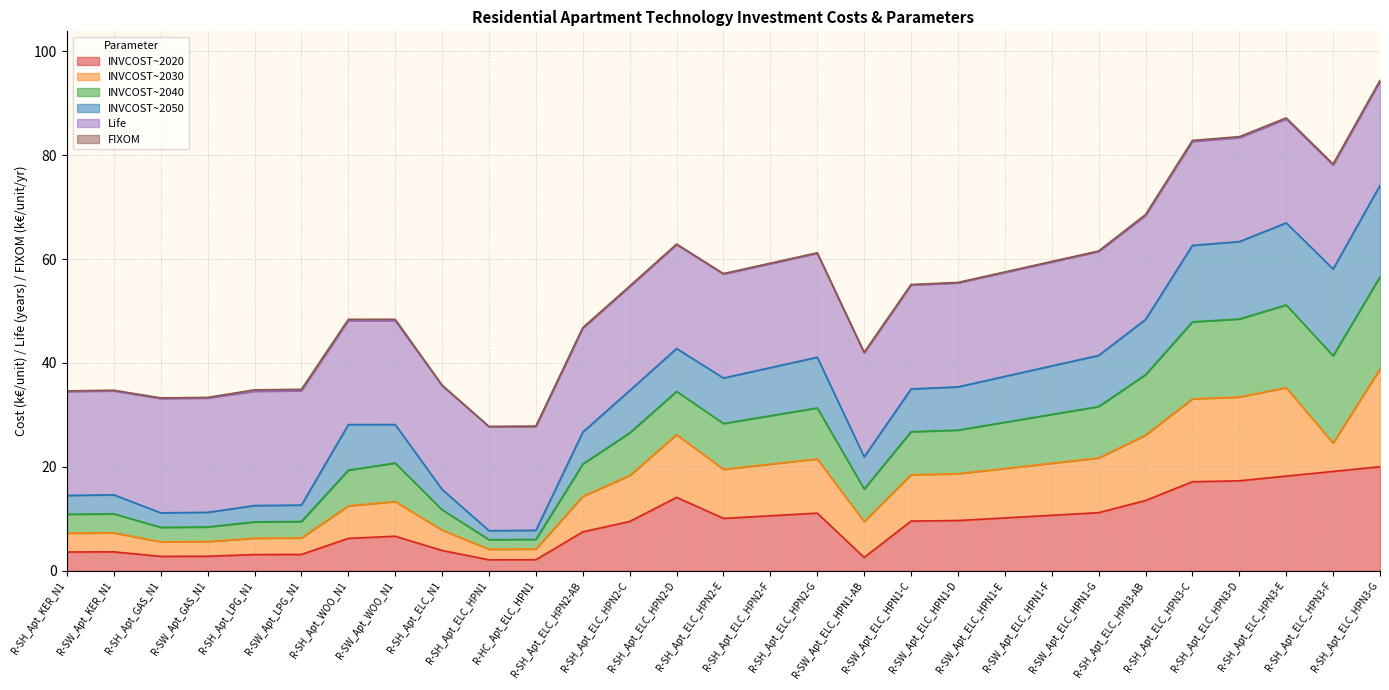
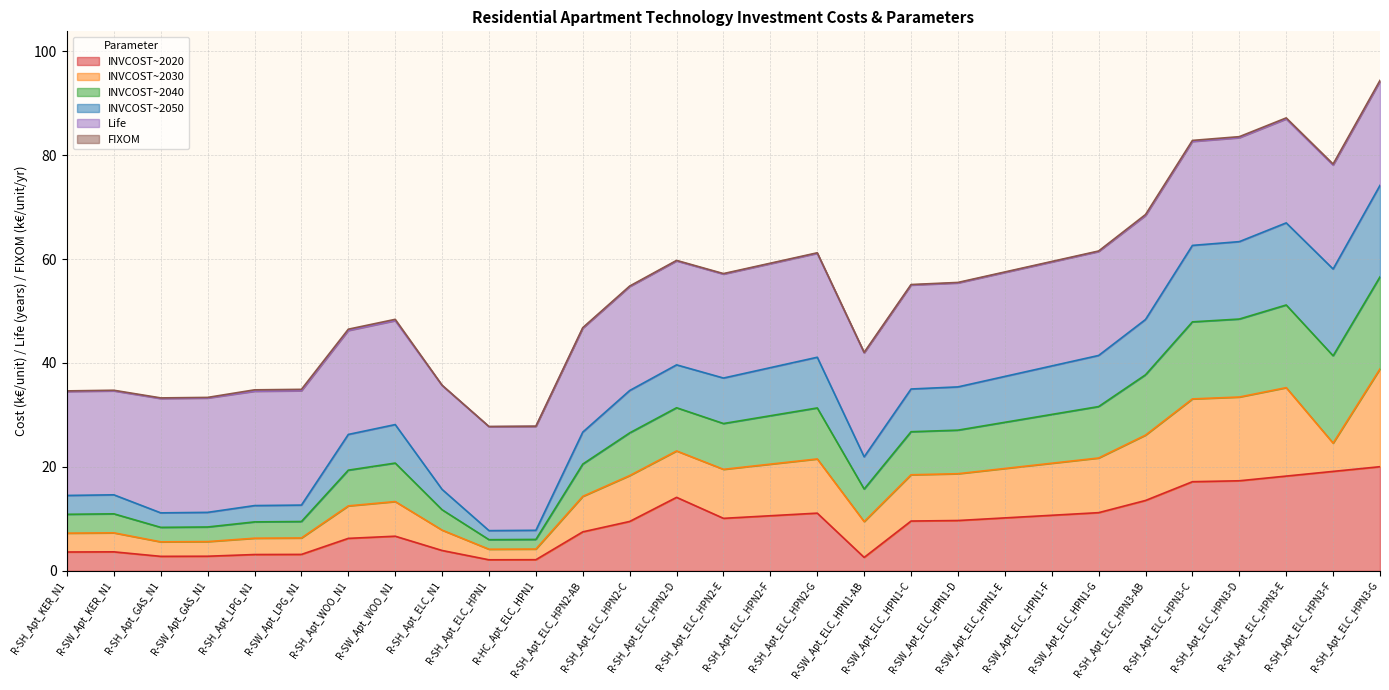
  {
    "INVCOST~2020": {
      "R-SH_Apt_KER_N1": 4,
      "R-SW_Apt_KER_N1": 4,
      "R-SH_Apt_GAS_N1": 3,
      "R-SW_Apt_GAS_N1": 3,
      "R-SH_Apt_LPG_N1": 3,
      "R-SW_Apt_LPG_N1": 3,
      "R-SH_Apt_WOO_N1": 6,
      "R-SW_Apt_WOO_N1": 7,
      "R-SH_Apt_ELC_N1": 4,
      "R-SH_Apt_ELC_HPN1": 2,
      "R-HC_Apt_ELC_HPN1": 2,
      "R-SH_Apt_ELC_HPN2-AB": 8,
      "R-SH_Apt_ELC_HPN2-C": 10,
      "R-SH_Apt_ELC_HPN2-D": 14,
      "R-SH_Apt_ELC_HPN2-E": 10,
      "R-SH_Apt_ELC_HPN2-F": 11,
      "R-SH_Apt_ELC_HPN2-G": 11,
      "R-SW_Apt_ELC_HPN1-AB": 3,
      "R-SW_Apt_ELC_HPN1-C": 10,
      "R-SW_Apt_ELC_HPN1-D": 10,
      "R-SW_Apt_ELC_HPN1-E": 10,
      "R-SW_Apt_ELC_HPN1-F": 11,
      "R-SW_Apt_ELC_HPN1-G": 11,
      "R-SH_Apt_ELC_HPN3-AB": 14,
      "R-SH_Apt_ELC_HPN3-C": 17,
      "R-SH_Apt_ELC_HPN3-D": 17,
      "R-SH_Apt_ELC_HPN3-E": 18,
      "R-SH_Apt_ELC_HPN3-F": 19,
      "R-SH_Apt_ELC_HPN3-G": 20
    },
    "INVCOST~2030": {
      "R-SH_Apt_KER_N1": 4,
      "R-SW_Apt_KER_N1": 4,
      "R-SH_Apt_GAS_N1": 3,
      "R-SW_Apt_GAS_N1": 3,
      "R-SH_Apt_LPG_N1": 3,
      "R-SW_Apt_LPG_N1": 3,
      "R-SH_Apt_WOO_N1": 6,
      "R-SW_Apt_WOO_N1": 7,
      "R-SH_Apt_ELC_N1": 4,
      "R-SH_Apt_ELC_HPN1": 2,
      "R-HC_Apt_ELC_HPN1": 2,
      "R-SH_Apt_ELC_HPN2-AB": 7,
      "R-SH_Apt_ELC_HPN2-C": 9,
-     "R-SH_Apt_ELC_HPN2-D": 12,
+     "R-SH_Apt_ELC_HPN2-D": 9,
      "R-SH_Apt_ELC_HPN2-E": 9,
      "R-SH_Apt_ELC_HPN2-F": 10,
      "R-SH_Apt_ELC_HPN2-G": 10,
      "R-SW_Apt_ELC_HPN1-AB": 7,
      "R-SW_Apt_ELC_HPN1-C": 9,
      "R-SW_Apt_ELC_HPN1-D": 9,
      "R-SW_Apt_ELC_HPN1-E": 10,
      "R-SW_Apt_ELC_HPN1-F": 10,
      "R-SW_Apt_ELC_HPN1-G": 11,
      "R-SH_Apt_ELC_HPN3-AB": 13,
      "R-SH_Apt_ELC_HPN3-C": 16,
      "R-SH_Apt_ELC_HPN3-D": 16,
      "R-SH_Apt_ELC_HPN3-E": 17,
      "R-SH_Apt_ELC_HPN3-F": 5,
      "R-SH_Apt_ELC_HPN3-G": 19
    },
    "INVCOST~2040": {
      "R-SH_Apt_KER_N1": 4,
      "R-SW_Apt_KER_N1": 4,
      "R-SH_Apt_GAS_N1": 3,
      "R-SW_Apt_GAS_N1": 3,
      "R-SH_Apt_LPG_N1": 3,
      "R-SW_Apt_LPG_N1": 3,
      "R-SH_Apt_WOO_N1": 7,
      "R-SW_Apt_WOO_N1": 7,
      "R-SH_Apt_ELC_N1": 4,
      "R-SH_Apt_ELC_HPN1": 2,
      "R-HC_Apt_ELC_HPN1": 2,
      "R-SH_Apt_ELC_HPN2-AB": 6,
      "R-SH_Apt_ELC_HPN2-C": 8,
      "R-SH_Apt_ELC_HPN2-D": 8,
      "R-SH_Apt_ELC_HPN2-E": 9,
      "R-SH_Apt_ELC_HPN2-F": 9,
      "R-SH_Apt_ELC_HPN2-G": 10,
      "R-SW_Apt_ELC_HPN1-AB": 6,
      "R-SW_Apt_ELC_HPN1-C": 8,
      "R-SW_Apt_ELC_HPN1-D": 8,
      "R-SW_Apt_ELC_HPN1-E": 9,
      "R-SW_Apt_ELC_HPN1-F": 9,
      "R-SW_Apt_ELC_HPN1-G": 10,
      "R-SH_Apt_ELC_HPN3-AB": 12,
      "R-SH_Apt_ELC_HPN3-C": 15,
      "R-SH_Apt_ELC_HPN3-D": 15,
      "R-SH_Apt_ELC_HPN3-E": 16,
      "R-SH_Apt_ELC_HPN3-F": 17,
      "R-SH_Apt_ELC_HPN3-G": 18
    },
    "INVCOST~2050": {
      "R-SH_Apt_KER_N1": 4,
      "R-SW_Apt_KER_N1": 4,
      "R-SH_Apt_GAS_N1": 3,
      "R-SW_Apt_GAS_N1": 3,
      "R-SH_Apt_LPG_N1": 3,
      "R-SW_Apt_LPG_N1": 3,
-     "R-SH_Apt_WOO_N1": 9,
+     "R-SH_Apt_WOO_N1": 7,
      "R-SW_Apt_WOO_N1": 7,
      "R-SH_Apt_ELC_N1": 4,
      "R-SH_Apt_ELC_HPN1": 2,
      "R-HC_Apt_ELC_HPN1": 2,
      "R-SH_Apt_ELC_HPN2-AB": 6,
      "R-SH_Apt_ELC_HPN2-C": 8,
      "R-SH_Apt_ELC_HPN2-D": 8,
      "R-SH_Apt_ELC_HPN2-E": 9,
      "R-SH_Apt_ELC_HPN2-F": 9,
      "R-SH_Apt_ELC_HPN2-G": 10,
      "R-SW_Apt_ELC_HPN1-AB": 6,
      "R-SW_Apt_ELC_HPN1-C": 8,
      "R-SW_Apt_ELC_HPN1-D": 8,
      "R-SW_Apt_ELC_HPN1-E": 9,
      "R-SW_Apt_ELC_HPN1-F": 9,
      "R-SW_Apt_ELC_HPN1-G": 10,
      "R-SH_Apt_ELC_HPN3-AB": 11,
      "R-SH_Apt_ELC_HPN3-C": 15,
      "R-SH_Apt_ELC_HPN3-D": 15,
      "R-SH_Apt_ELC_HPN3-E": 16,
      "R-SH_Apt_ELC_HPN3-F": 17,
      "R-SH_Apt_ELC_HPN3-G": 18
    }
  }
